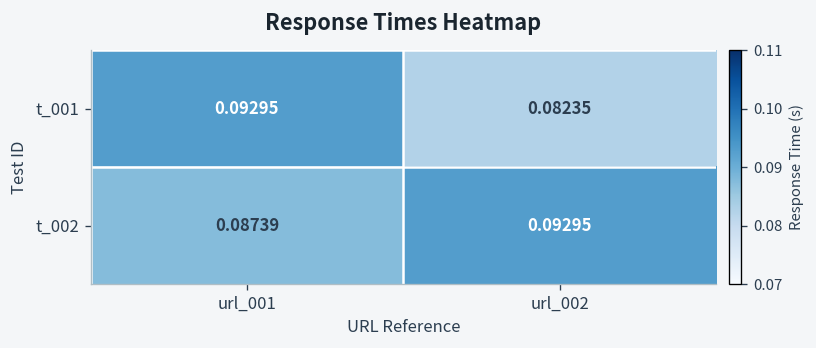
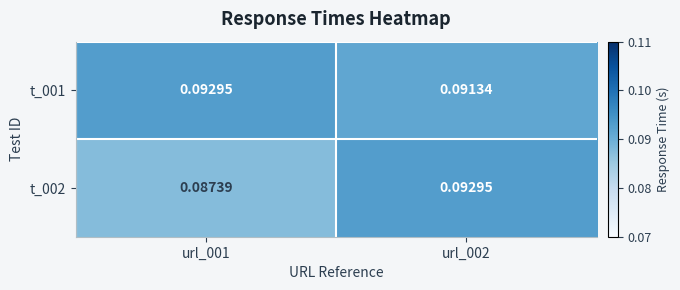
  {
    "t_001": {
      "url_001": 0.09295,
-     "url_002": 0.08235
+     "url_002": 0.09134
    },
    "t_002": {
      "url_001": 0.08739,
      "url_002": 0.09295
    }
  }
